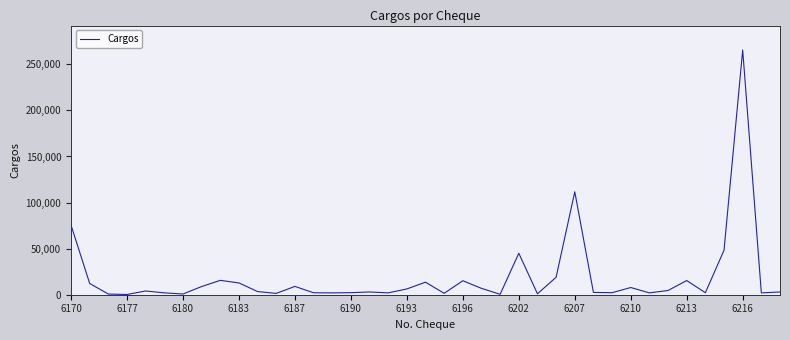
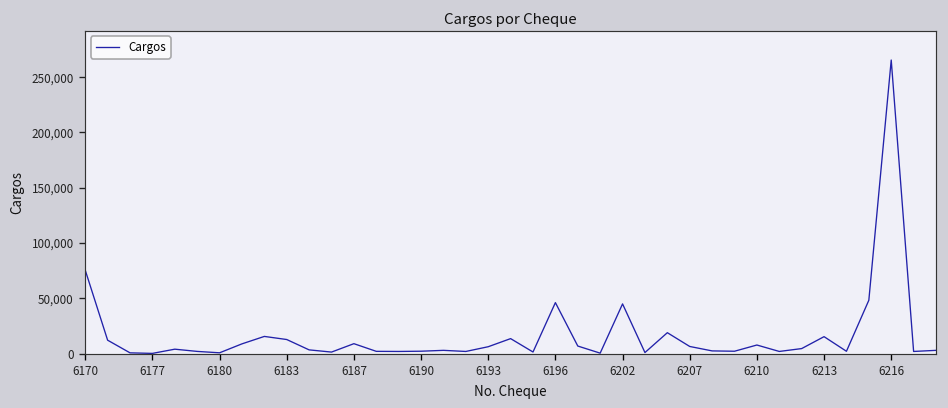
  {
    "6170": "80,000",
    "6177": "0",
    "6180": "0",
    "6183": "10,000",
    "6187": "10,000",
    "6190": "0",
    "6193": "10,000",
-   "6196": "20,000",
+   "6196": "50,000",
    "6202": "40,000",
-   "6207": "110,000",
+   "6207": "10,000",
    "6210": "10,000",
    "6213": "20,000",
    "6216": "270,000"
  }
